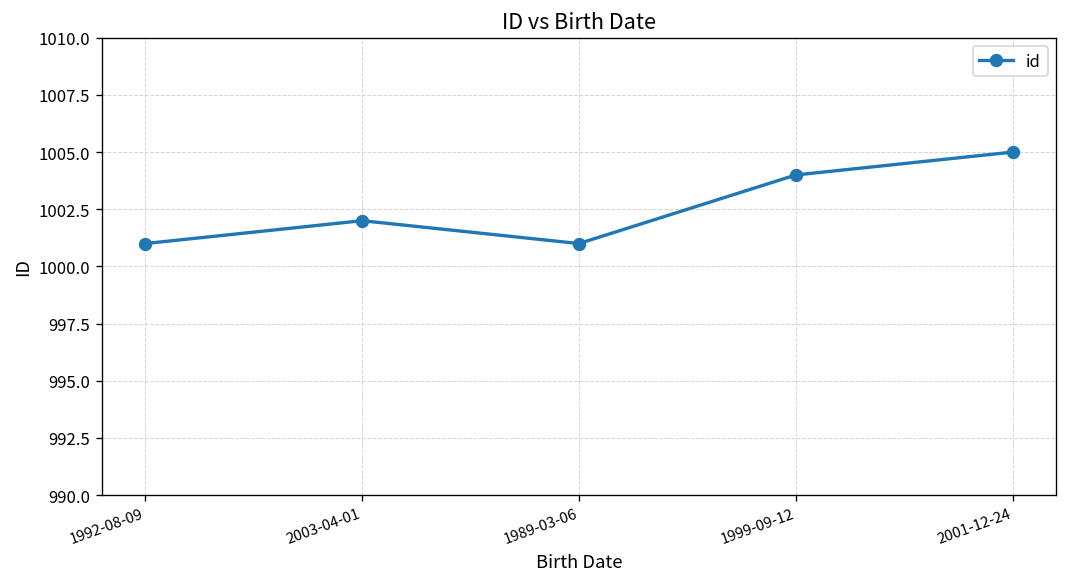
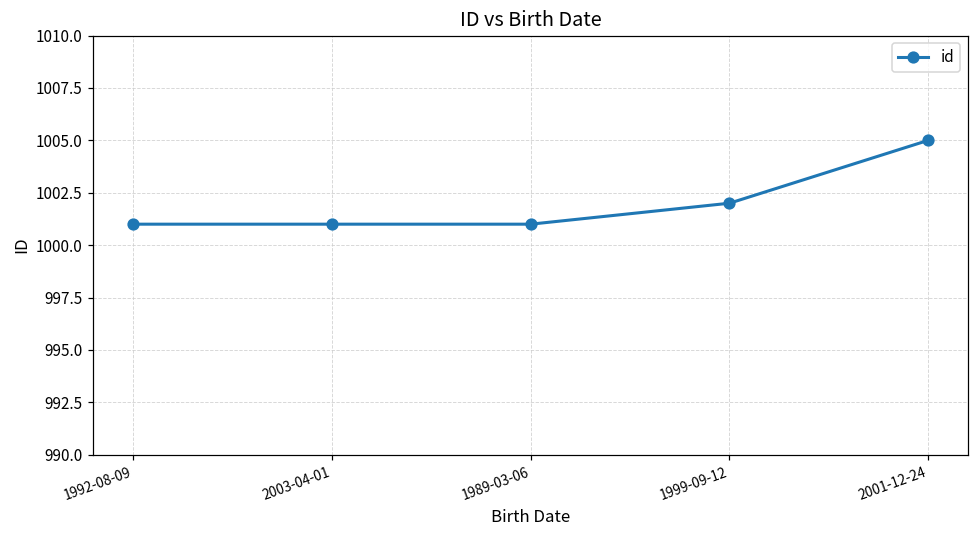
  {
    "1992-08-09": 1001,
-   "2003-04-01": 1002,
+   "2003-04-01": 1001,
    "1989-03-06": 1001,
-   "1999-09-12": 1004,
+   "1999-09-12": 1002,
    "2001-12-24": 1005
  }
